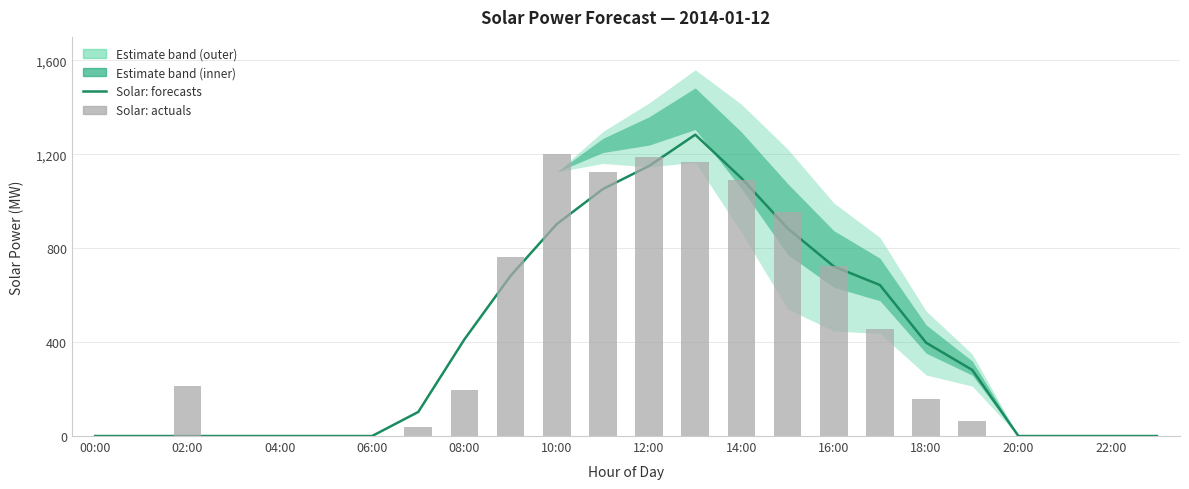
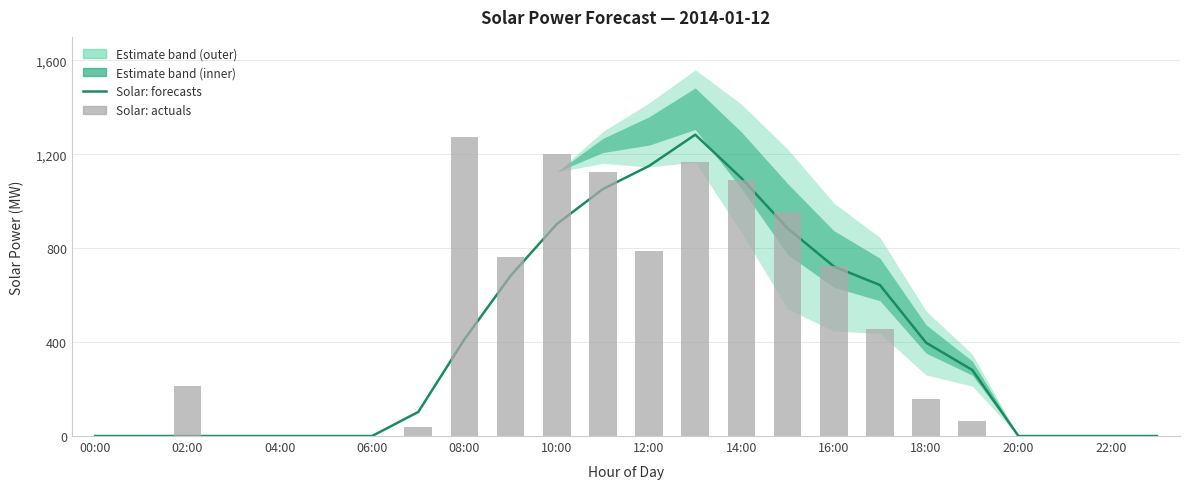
  {
    "Solar: actuals": {
      "00:00": "0",
      "02:00": "210",
      "04:00": "0",
-     "08:00": "190",
+     "08:00": "1,270",
      "10:00": "1,200",
-     "12:00": "1,190",
+     "12:00": "790",
      "14:00": "1,090",
      "16:00": "730",
      "18:00": "160",
      "20:00": "0",
      "22:00": "0"
    }
  }
